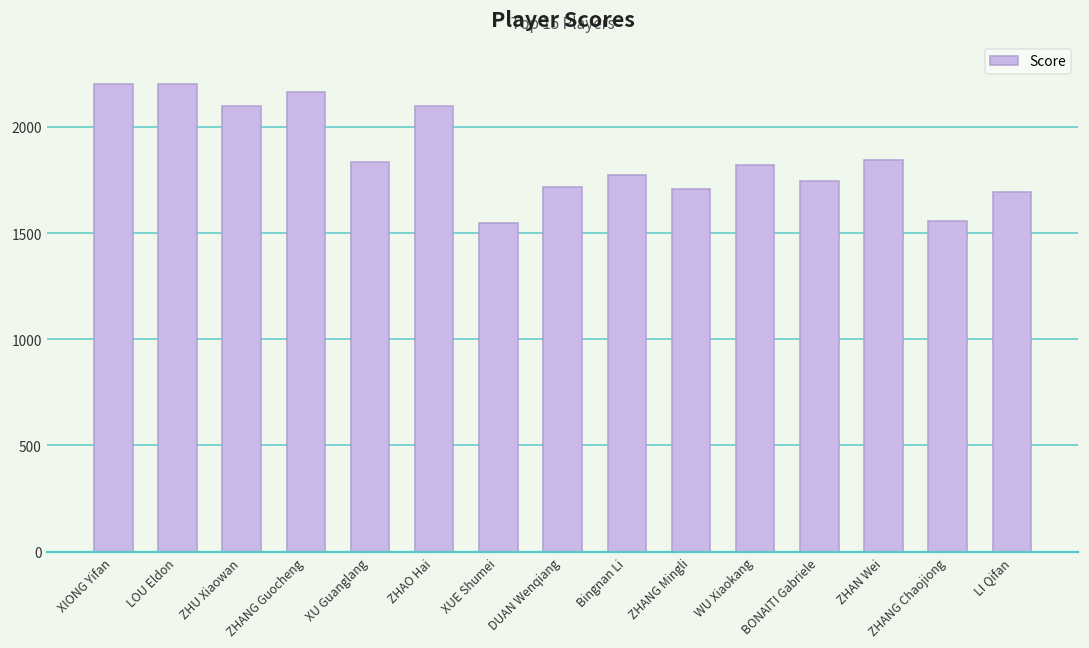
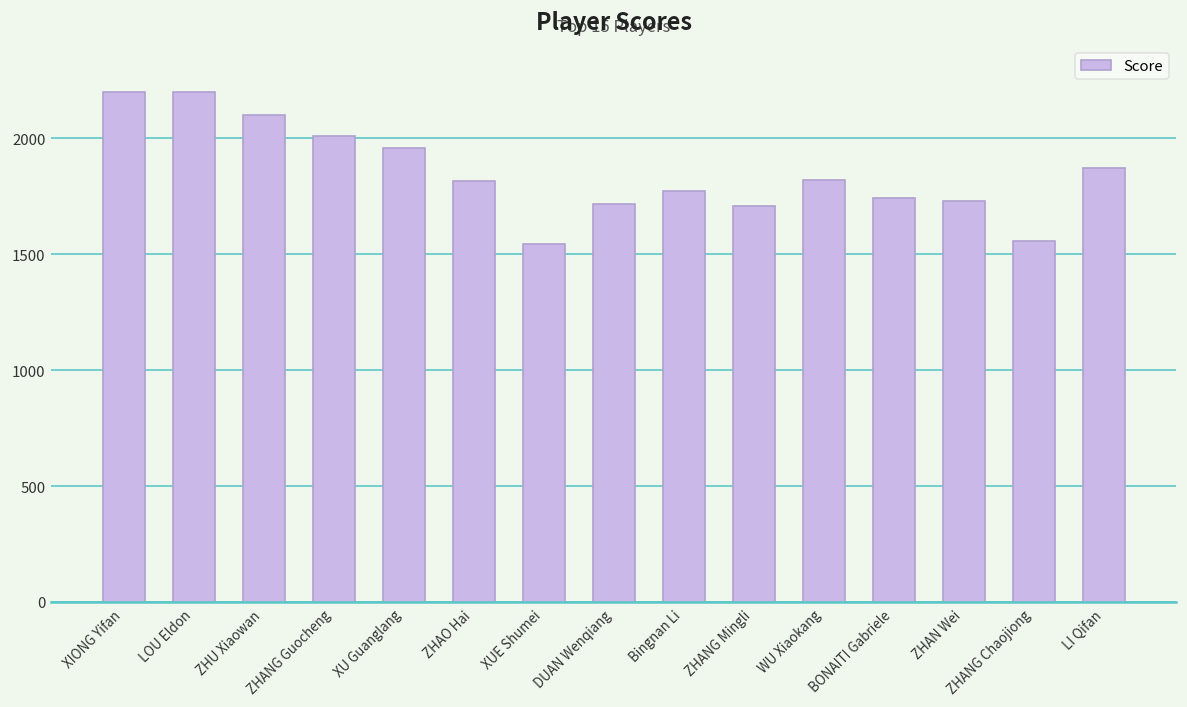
  {
    "XIONG Yifan": 2200,
    "LOU Eldon": 2200,
    "ZHU Xiaowan": 2100,
-   "ZHANG Guocheng": 2160,
-   "XU Guanglang": 1830,
-   "ZHAO Hai": 2100,
+   "ZHANG Guocheng": 2010,
+   "XU Guanglang": 1960,
+   "ZHAO Hai": 1810,
    "XUE Shumei": 1550,
    "DUAN Wenqiang": 1720,
    "Bingnan Li": 1770,
    "ZHANG Mingli": 1710,
    "WU Xiaokang": 1820,
    "BONAITI Gabriele": 1740,
-   "ZHAN Wei": 1840,
+   "ZHAN Wei": 1730,
    "ZHANG Chaojiong": 1560,
-   "LI Qifan": 1690
+   "LI Qifan": 1870
  }
